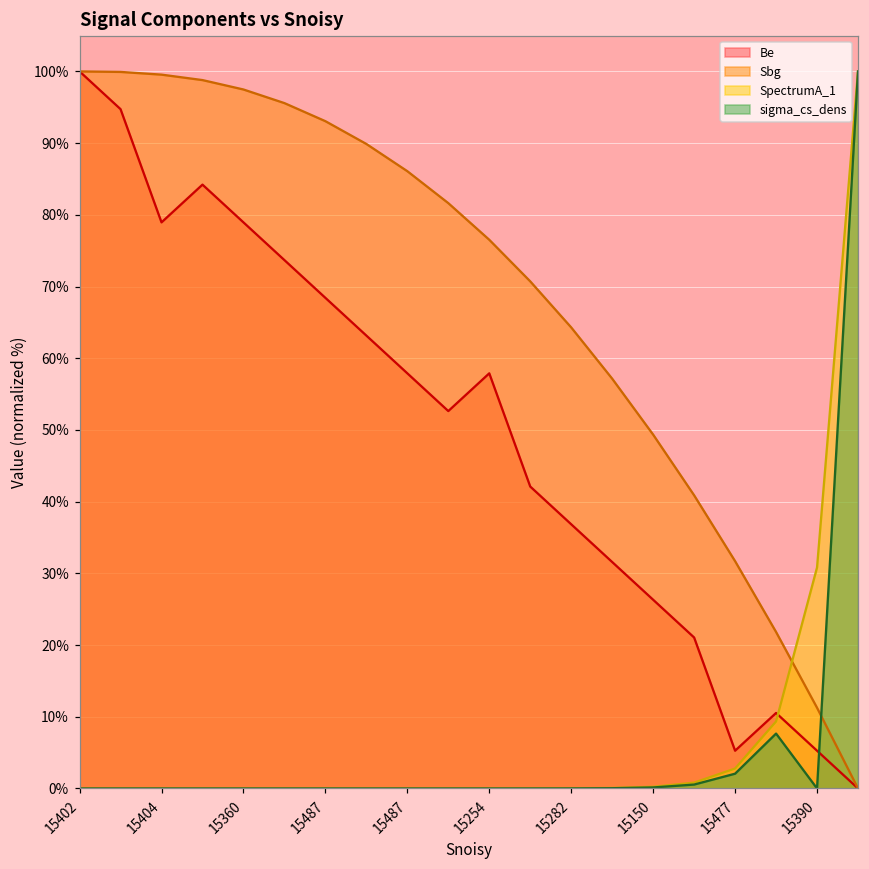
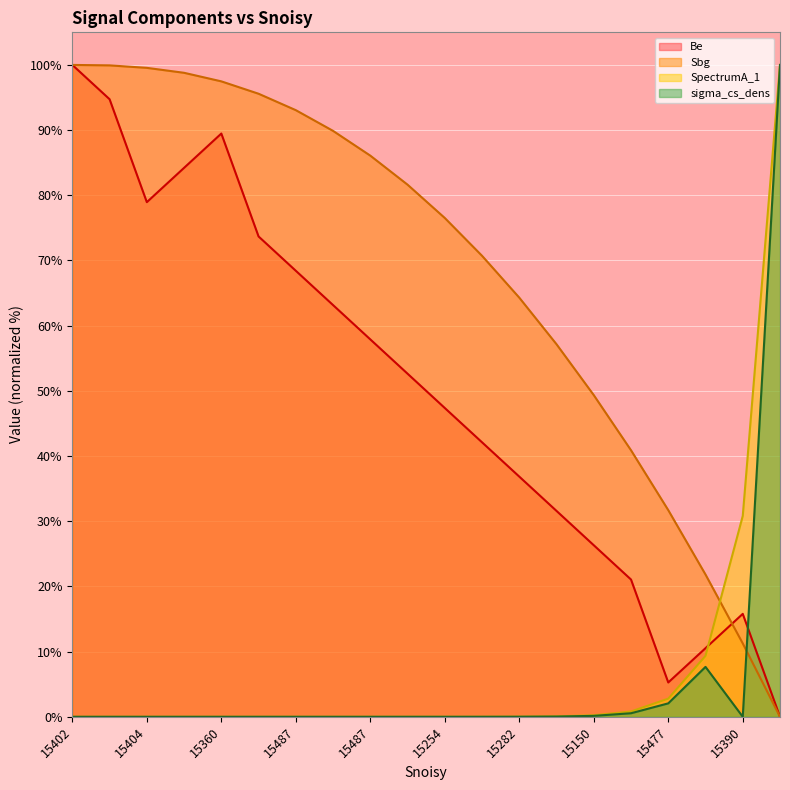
  {
    "Be": {
      "15404": "79%",
-     "15360": "79%",
-     "15254": "58%",
+     "15360": "89%",
+     "15254": "47%",
      "15282": "37%",
      "15150": "26%",
      "15477": "5%",
-     "15390": "5%"
+     "15390": "16%"
    },
    "sigma_cs_dens": {
      "15477": "2%",
      "15390": "0%"
    }
  }
